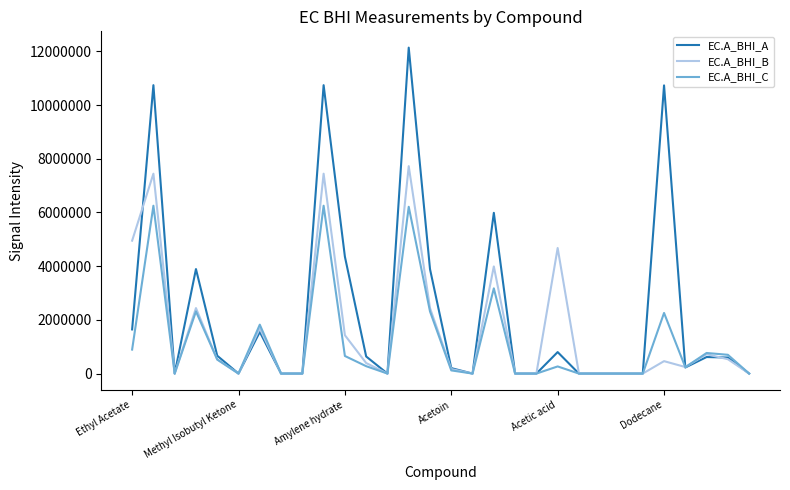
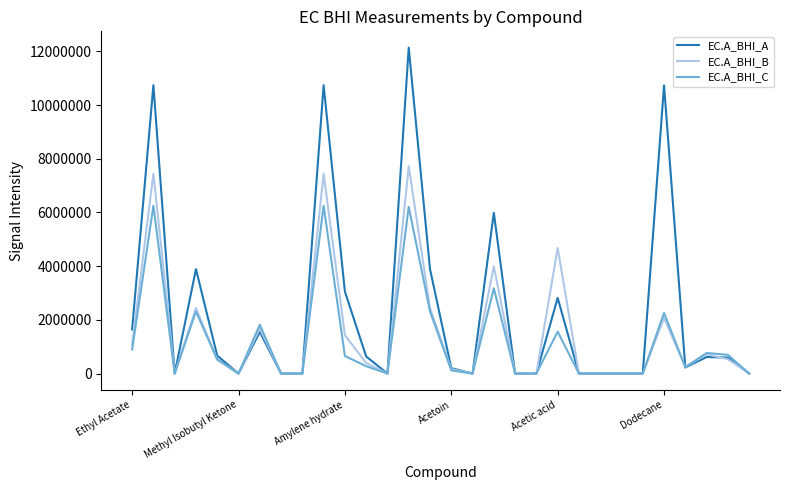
  {
    "EC.A_BHI_A": {
      "Ethyl Acetate": 1600000,
-     "Amylene hydrate": 4400000,
-     "Acetic acid": 800000,
+     "Amylene hydrate": 3100000,
+     "Acetic acid": 2800000,
      "Dodecane": 10700000
    },
    "EC.A_BHI_B": {
-     "Ethyl Acetate": 4900000,
+     "Ethyl Acetate": 1100000,
      "Amylene hydrate": 1400000,
      "Acetic acid": 4700000,
-     "Dodecane": 500000
+     "Dodecane": 2100000
    },
    "EC.A_BHI_C": {
      "Ethyl Acetate": 900000,
      "Amylene hydrate": 700000,
-     "Acetic acid": 300000,
+     "Acetic acid": 1600000,
      "Dodecane": 2300000
    }
  }
